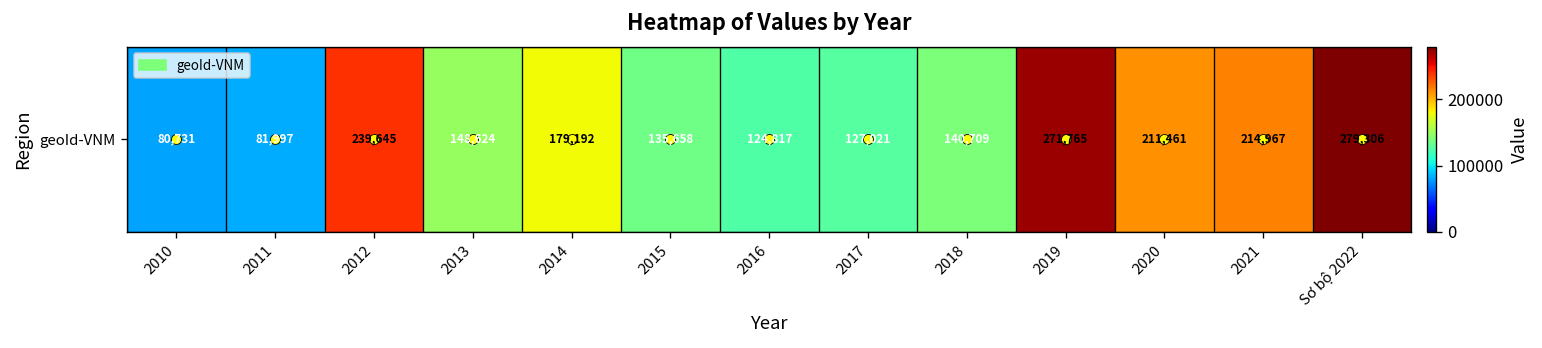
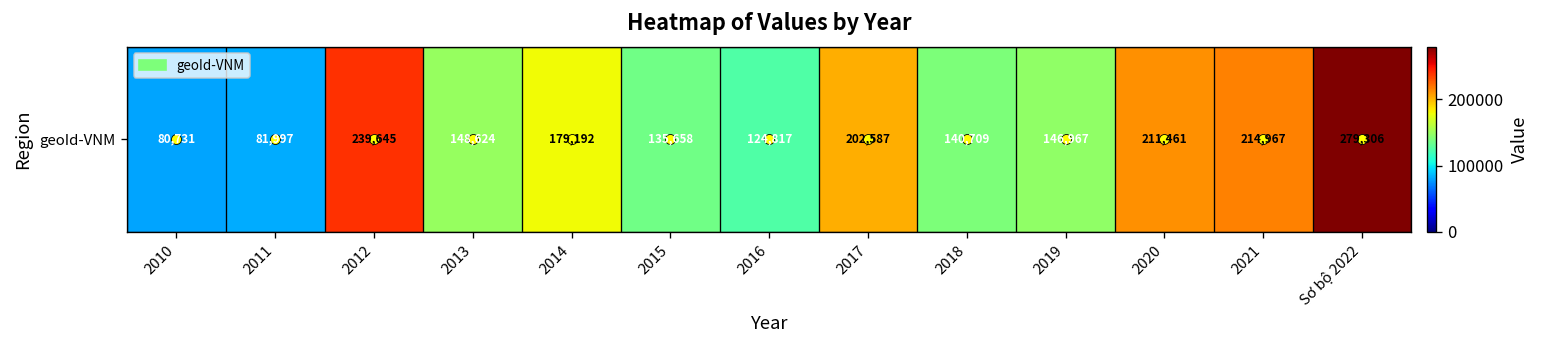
  {
    "geoId-VNM": {
-     "2017": "127,021",
-     "2019": "271,765"
+     "2017": "202,587",
+     "2019": "146,967"
    }
  }
